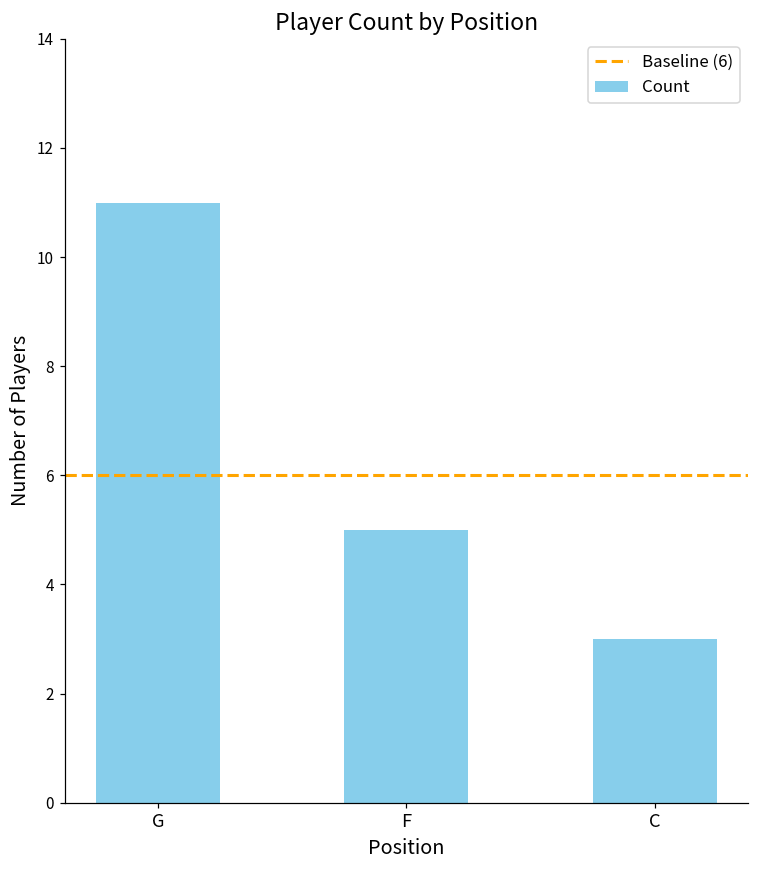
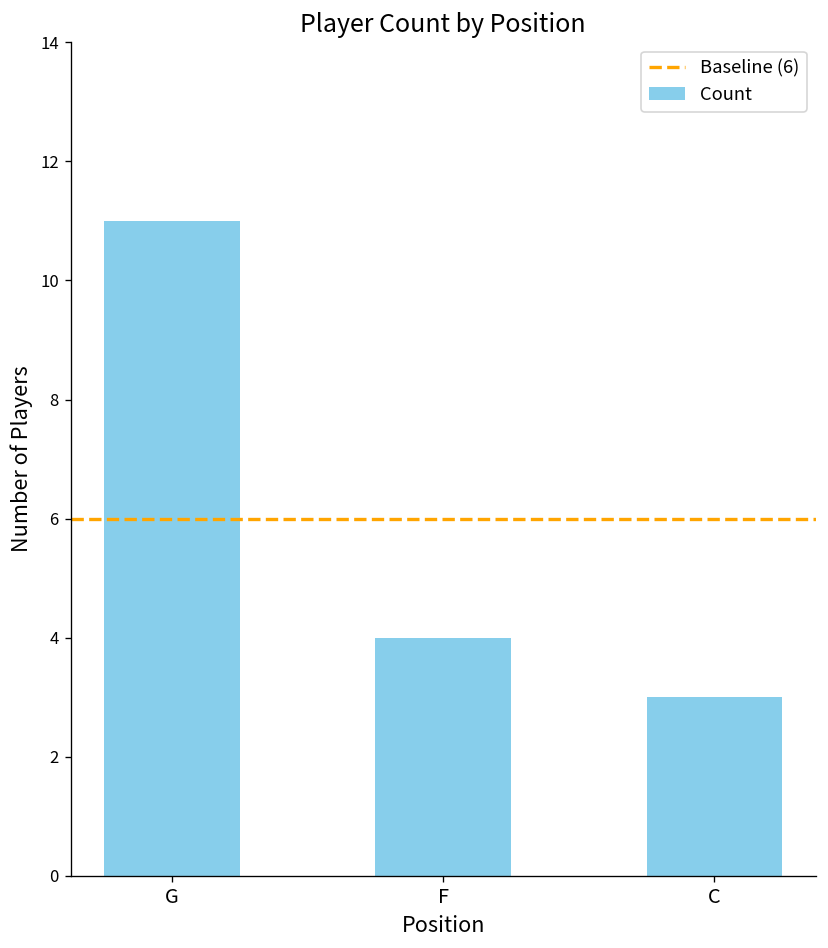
  {
    "G": 11,
-   "F": 5,
+   "F": 4,
    "C": 3
  }
